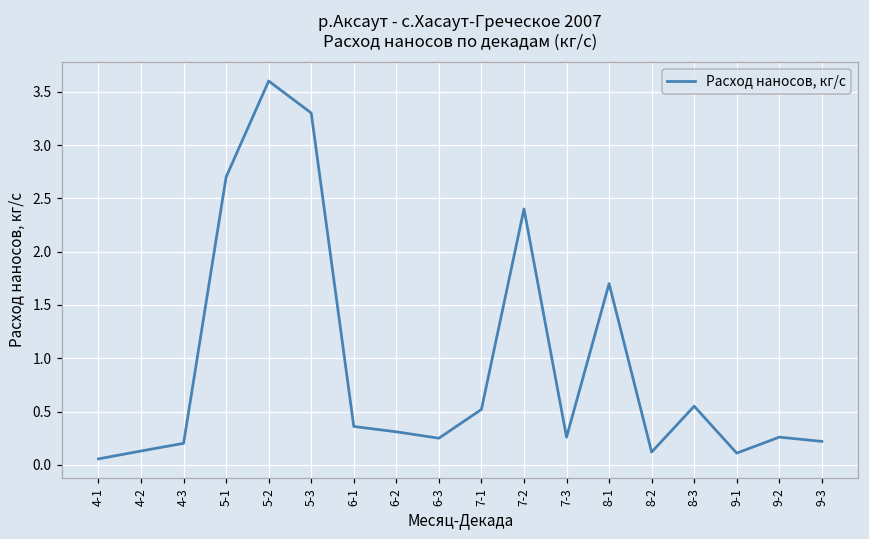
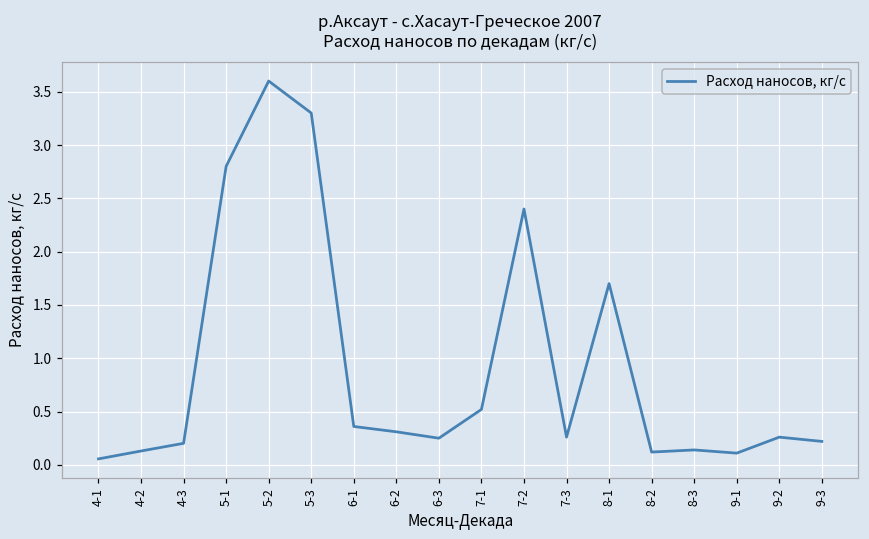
  {
    "4-1": 0.1,
    "4-2": 0.1,
    "4-3": 0.2,
-   "5-1": 2.7,
+   "5-1": 2.8,
    "5-2": 3.6,
    "5-3": 3.3,
    "6-1": 0.4,
    "6-2": 0.3,
    "6-3": 0.3,
    "7-1": 0.5,
    "7-2": 2.4,
    "7-3": 0.3,
    "8-1": 1.7,
    "8-2": 0.1,
-   "8-3": 0.6,
+   "8-3": 0.1,
    "9-1": 0.1,
    "9-2": 0.3,
    "9-3": 0.2
  }
